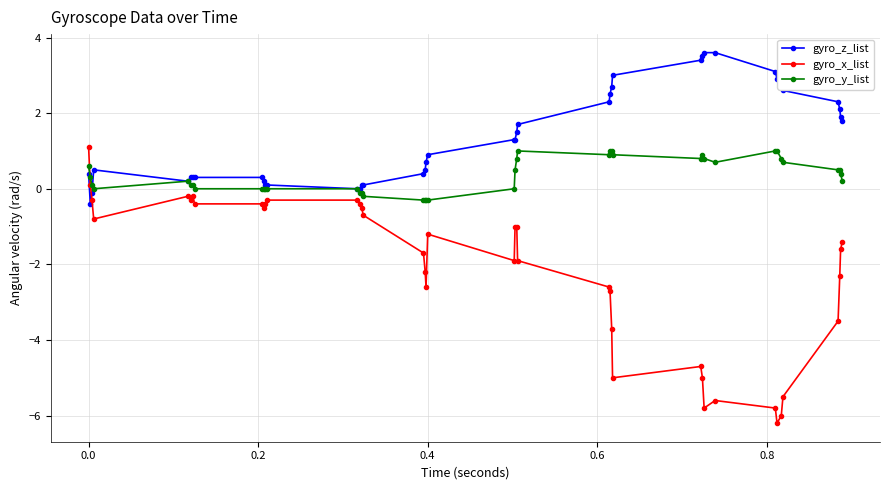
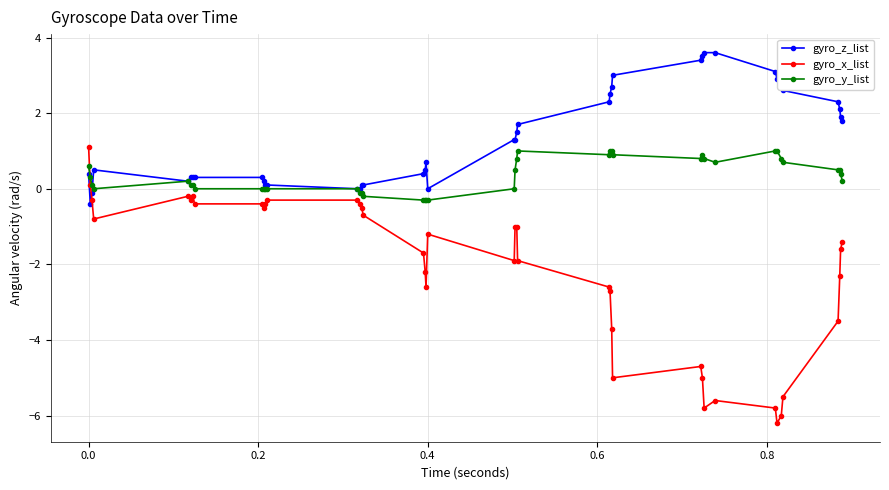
  {
    "gyro_z_list": {
      "0.0": 0.4,
-     "0.4": 0.9
+     "0.4": 0.0
    },
    "gyro_x_list": {
      "0.0": 1.1,
      "0.4": -1.2
    },
    "gyro_y_list": {
      "0.0": 0.6,
      "0.4": -0.3
    }
  }
